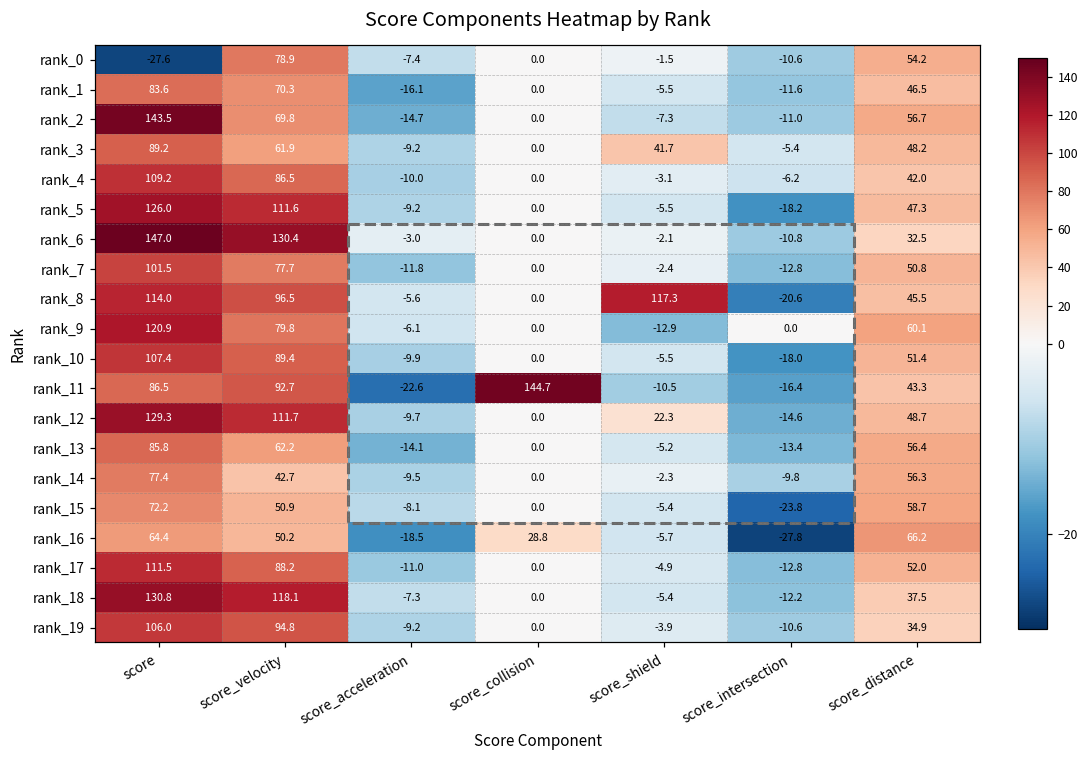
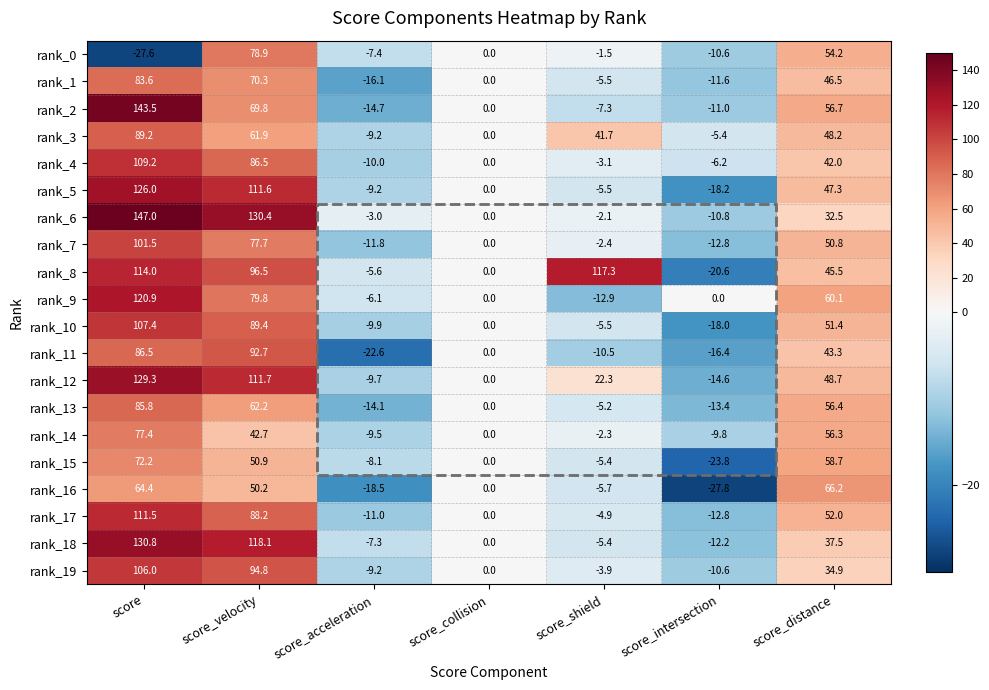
  {
    "rank_0": {
      "score": -27.6,
      "score_velocity": 78.9,
      "score_acceleration": -7.4,
      "score_collision": 0.0,
      "score_shield": -1.5,
      "score_intersection": -10.6,
      "score_distance": 54.2
    },
    "rank_1": {
      "score": 83.6,
      "score_velocity": 70.3,
      "score_acceleration": -16.1,
      "score_collision": 0.0,
      "score_shield": -5.5,
      "score_intersection": -11.6,
      "score_distance": 46.5
    },
    "rank_2": {
      "score": 143.5,
      "score_velocity": 69.8,
      "score_acceleration": -14.7,
      "score_collision": 0.0,
      "score_shield": -7.3,
      "score_intersection": -11.0,
      "score_distance": 56.7
    },
    "rank_3": {
      "score": 89.2,
      "score_velocity": 61.9,
      "score_acceleration": -9.2,
      "score_collision": 0.0,
      "score_shield": 41.7,
      "score_intersection": -5.4,
      "score_distance": 48.2
    },
    "rank_4": {
      "score": 109.2,
      "score_velocity": 86.5,
      "score_acceleration": -10.0,
      "score_collision": 0.0,
      "score_shield": -3.1,
      "score_intersection": -6.2,
      "score_distance": 42.0
    },
    "rank_5": {
      "score": 126.0,
      "score_velocity": 111.6,
      "score_acceleration": -9.2,
      "score_collision": 0.0,
      "score_shield": -5.5,
      "score_intersection": -18.2,
      "score_distance": 47.3
    },
    "rank_6": {
      "score": 147.0,
      "score_velocity": 130.4,
      "score_acceleration": -3.0,
      "score_collision": 0.0,
      "score_shield": -2.1,
      "score_intersection": -10.8,
      "score_distance": 32.5
    },
    "rank_7": {
      "score": 101.5,
      "score_velocity": 77.7,
      "score_acceleration": -11.8,
      "score_collision": 0.0,
      "score_shield": -2.4,
      "score_intersection": -12.8,
      "score_distance": 50.8
    },
    "rank_8": {
      "score": 114.0,
      "score_velocity": 96.5,
      "score_acceleration": -5.6,
      "score_collision": 0.0,
      "score_shield": 117.3,
      "score_intersection": -20.6,
      "score_distance": 45.5
    },
    "rank_9": {
      "score": 120.9,
      "score_velocity": 79.8,
      "score_acceleration": -6.1,
      "score_collision": 0.0,
      "score_shield": -12.9,
      "score_intersection": 0.0,
      "score_distance": 60.1
    },
    "rank_10": {
      "score": 107.4,
      "score_velocity": 89.4,
      "score_acceleration": -9.9,
      "score_collision": 0.0,
      "score_shield": -5.5,
      "score_intersection": -18.0,
      "score_distance": 51.4
    },
    "rank_11": {
      "score": 86.5,
      "score_velocity": 92.7,
      "score_acceleration": -22.6,
-     "score_collision": 144.7,
+     "score_collision": 0.0,
      "score_shield": -10.5,
      "score_intersection": -16.4,
      "score_distance": 43.3
    },
    "rank_12": {
      "score": 129.3,
      "score_velocity": 111.7,
      "score_acceleration": -9.7,
      "score_collision": 0.0,
      "score_shield": 22.3,
      "score_intersection": -14.6,
      "score_distance": 48.7
    },
    "rank_13": {
      "score": 85.8,
      "score_velocity": 62.2,
      "score_acceleration": -14.1,
      "score_collision": 0.0,
      "score_shield": -5.2,
      "score_intersection": -13.4,
      "score_distance": 56.4
    },
    "rank_14": {
      "score": 77.4,
      "score_velocity": 42.7,
      "score_acceleration": -9.5,
      "score_collision": 0.0,
      "score_shield": -2.3,
      "score_intersection": -9.8,
      "score_distance": 56.3
    },
    "rank_15": {
      "score": 72.2,
      "score_velocity": 50.9,
      "score_acceleration": -8.1,
      "score_collision": 0.0,
      "score_shield": -5.4,
      "score_intersection": -23.8,
      "score_distance": 58.7
    },
    "rank_16": {
      "score": 64.4,
      "score_velocity": 50.2,
      "score_acceleration": -18.5,
-     "score_collision": 28.8,
+     "score_collision": 0.0,
      "score_shield": -5.7,
      "score_intersection": -27.8,
      "score_distance": 66.2
    },
    "rank_17": {
      "score": 111.5,
      "score_velocity": 88.2,
      "score_acceleration": -11.0,
      "score_collision": 0.0,
      "score_shield": -4.9,
      "score_intersection": -12.8,
      "score_distance": 52.0
    },
    "rank_18": {
      "score": 130.8,
      "score_velocity": 118.1,
      "score_acceleration": -7.3,
      "score_collision": 0.0,
      "score_shield": -5.4,
      "score_intersection": -12.2,
      "score_distance": 37.5
    },
    "rank_19": {
      "score": 106.0,
      "score_velocity": 94.8,
      "score_acceleration": -9.2,
      "score_collision": 0.0,
      "score_shield": -3.9,
      "score_intersection": -10.6,
      "score_distance": 34.9
    }
  }
